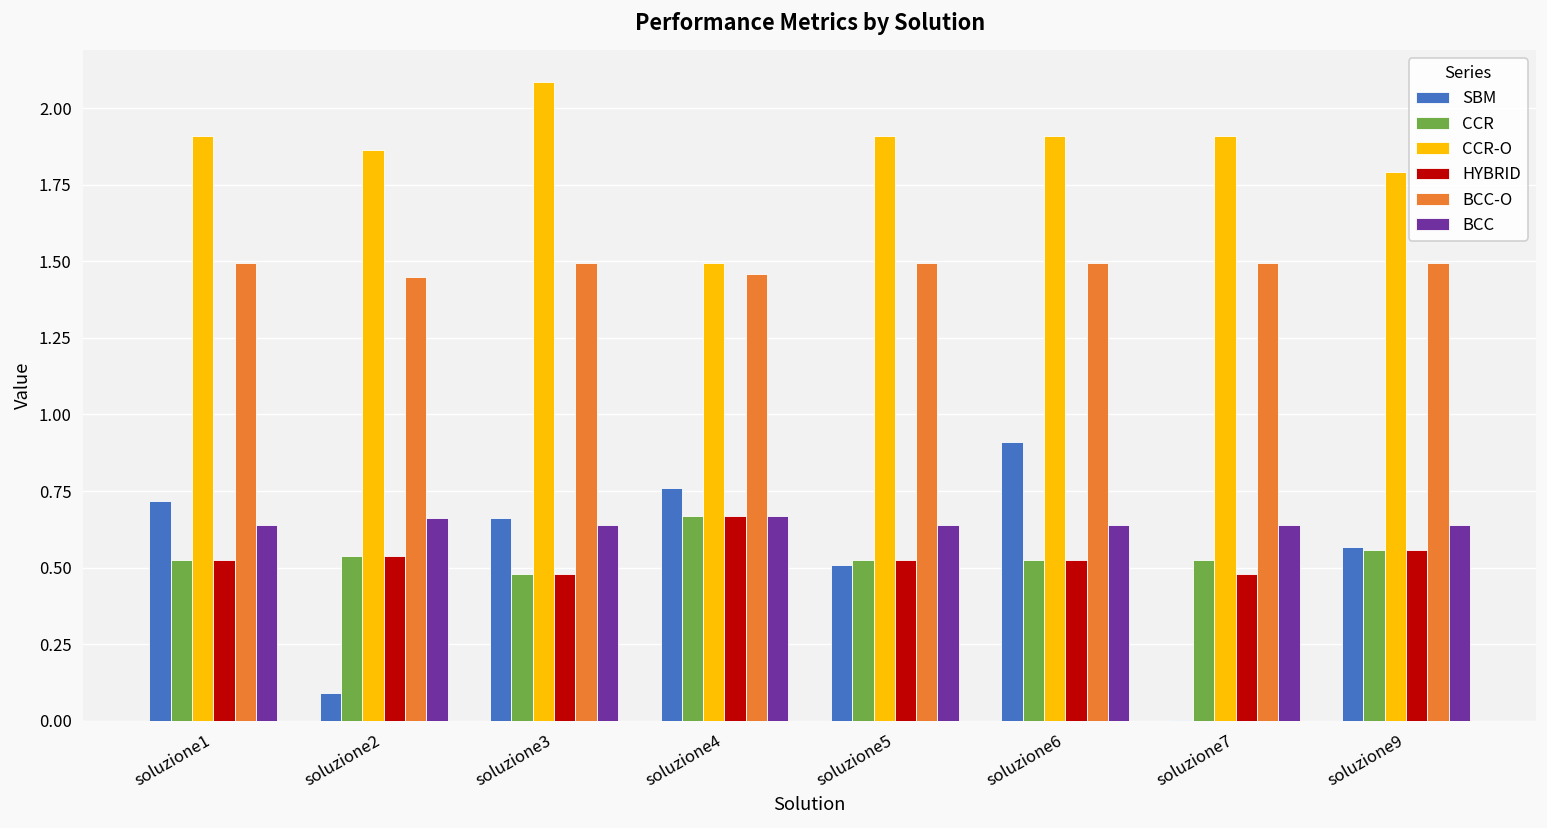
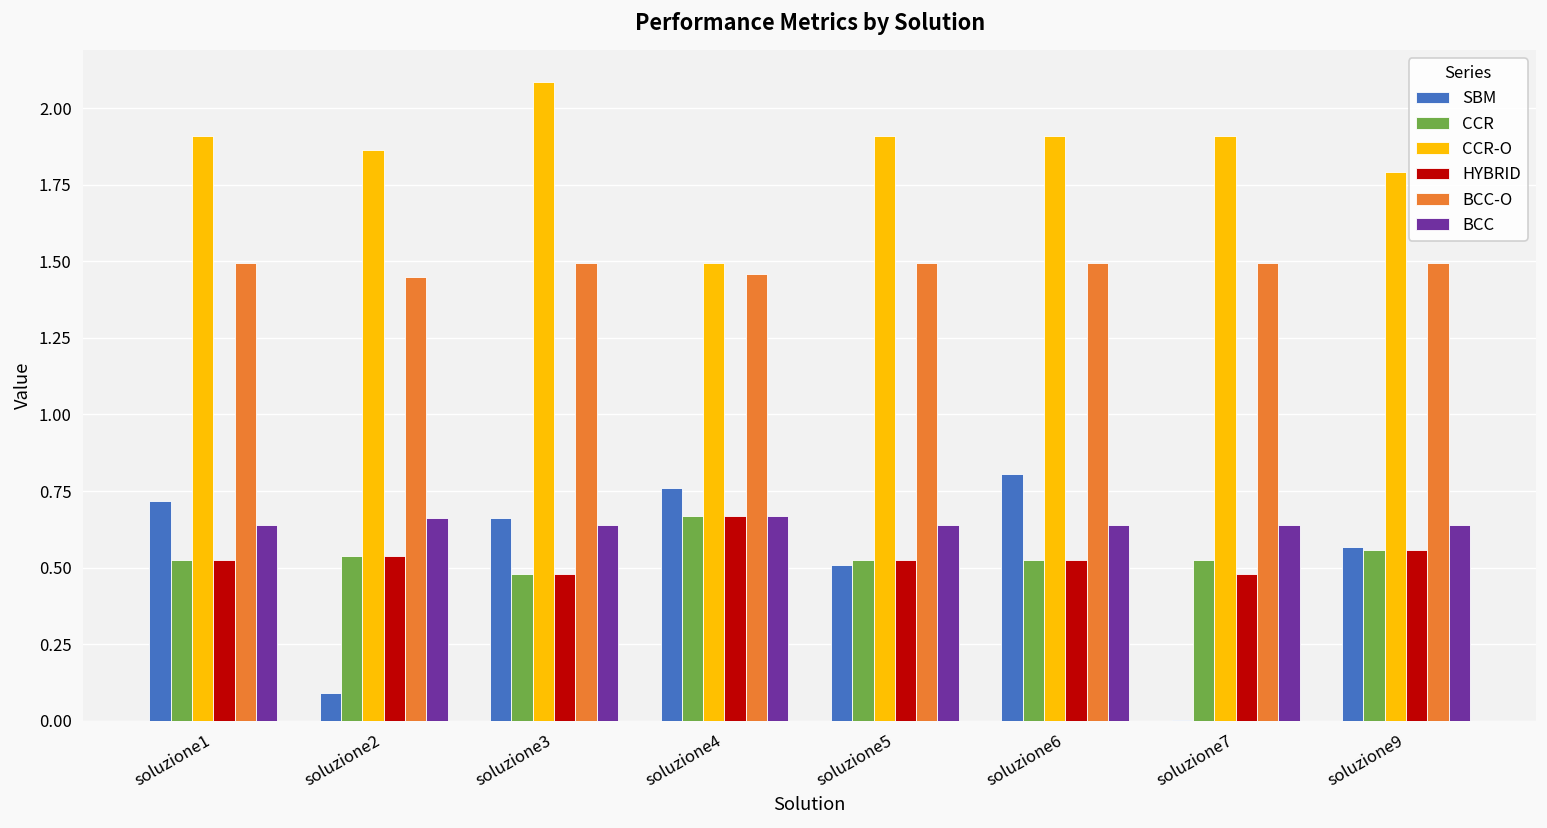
  {
    "SBM": {
      "soluzione1": 0.72,
      "soluzione2": 0.09,
      "soluzione3": 0.66,
      "soluzione4": 0.76,
      "soluzione5": 0.51,
-     "soluzione6": 0.91,
+     "soluzione6": 0.80,
      "soluzione9": 0.57
    },
    "CCR": {
      "soluzione1": 0.52,
      "soluzione2": 0.54,
      "soluzione3": 0.48,
      "soluzione4": 0.67,
      "soluzione5": 0.52,
      "soluzione6": 0.52,
      "soluzione7": 0.52,
      "soluzione9": 0.56
    },
    "CCR-O": {
      "soluzione1": 1.91,
      "soluzione2": 1.86,
      "soluzione3": 2.09,
      "soluzione4": 1.50,
      "soluzione5": 1.91,
      "soluzione6": 1.91,
      "soluzione7": 1.91,
      "soluzione9": 1.79
    },
    "HYBRID": {
      "soluzione1": 0.52,
      "soluzione2": 0.54,
      "soluzione3": 0.48,
      "soluzione4": 0.67,
      "soluzione5": 0.52,
      "soluzione6": 0.52,
      "soluzione7": 0.48,
      "soluzione9": 0.56
    },
    "BCC-O": {
      "soluzione1": 1.49,
      "soluzione2": 1.45,
      "soluzione3": 1.49,
      "soluzione4": 1.46,
      "soluzione5": 1.49,
      "soluzione6": 1.49,
      "soluzione7": 1.49,
      "soluzione9": 1.49
    },
    "BCC": {
      "soluzione1": 0.64,
      "soluzione2": 0.66,
      "soluzione3": 0.64,
      "soluzione4": 0.67,
      "soluzione5": 0.64,
      "soluzione6": 0.64,
      "soluzione7": 0.64,
      "soluzione9": 0.64
    }
  }
